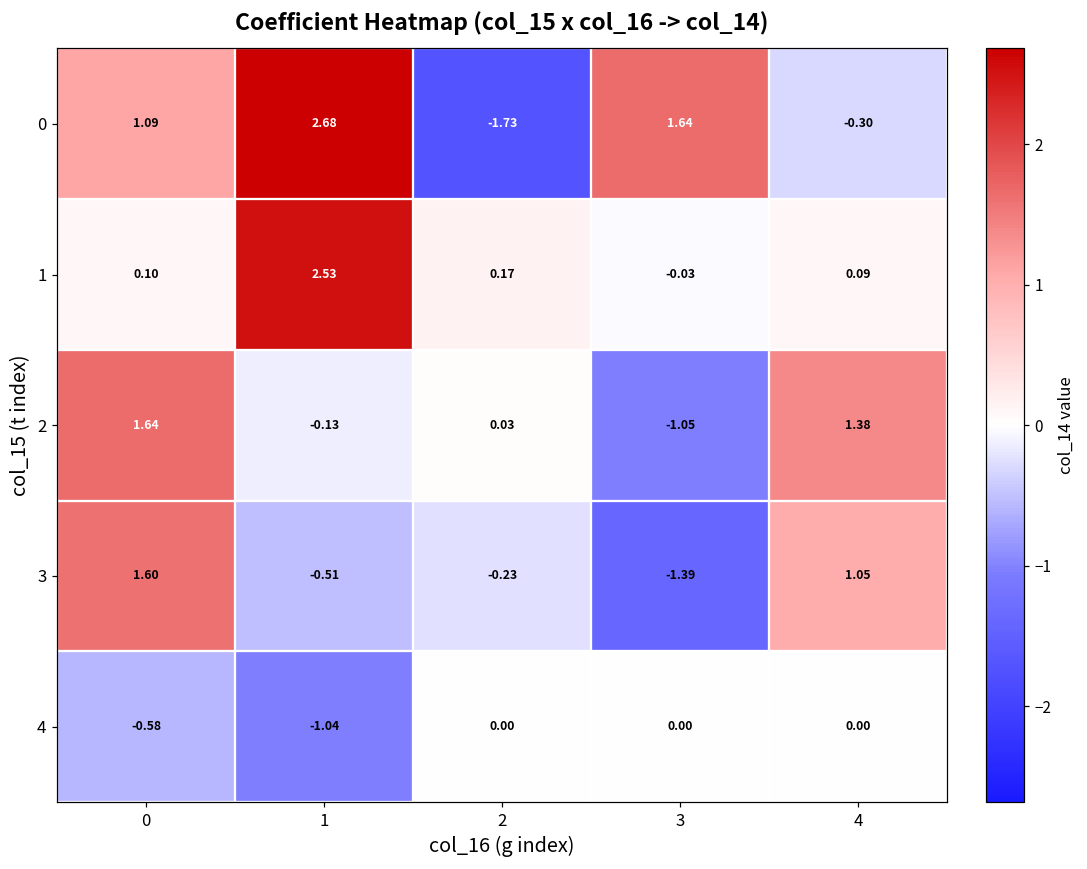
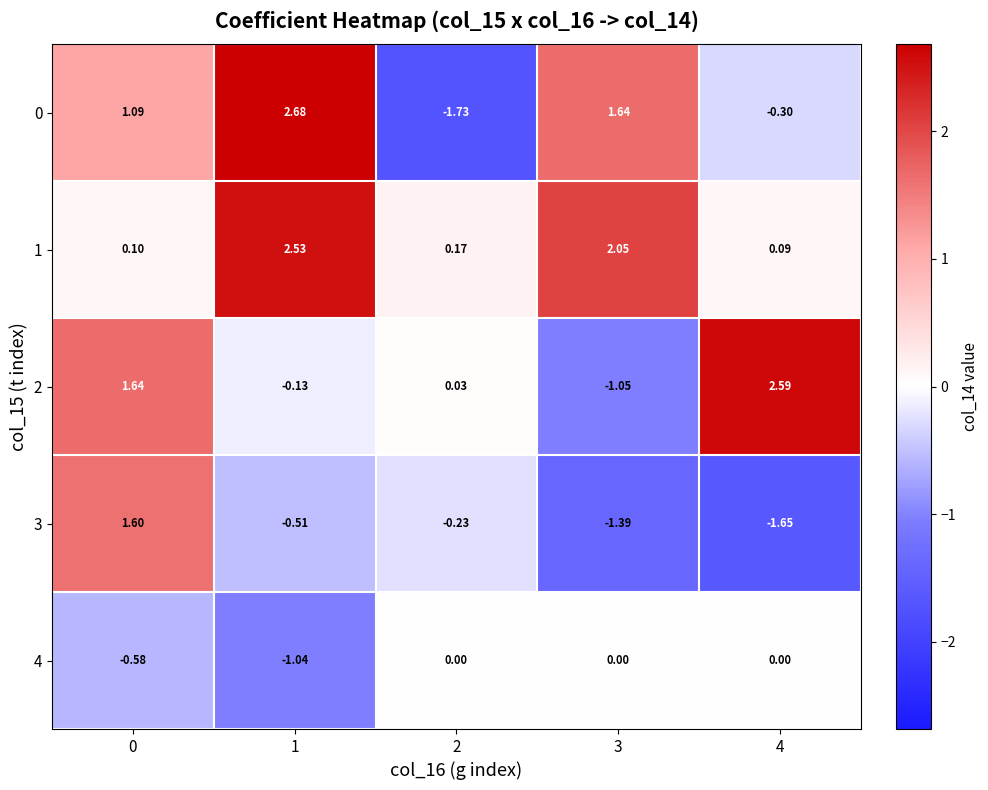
  {
    "0": {
      "0": 1.09,
      "1": 2.68,
      "2": -1.73,
      "3": 1.64,
      "4": -0.30
    },
    "1": {
      "0": 0.10,
      "1": 2.53,
      "2": 0.17,
-     "3": -0.03,
+     "3": 2.05,
      "4": 0.09
    },
    "2": {
      "0": 1.64,
      "1": -0.13,
      "2": 0.03,
      "3": -1.05,
-     "4": 1.38
+     "4": 2.59
    },
    "3": {
      "0": 1.60,
      "1": -0.51,
      "2": -0.23,
      "3": -1.39,
-     "4": 1.05
+     "4": -1.65
    },
    "4": {
      "0": -0.58,
      "1": -1.04,
      "2": 0.00,
      "3": 0.00,
      "4": 0.00
    }
  }
